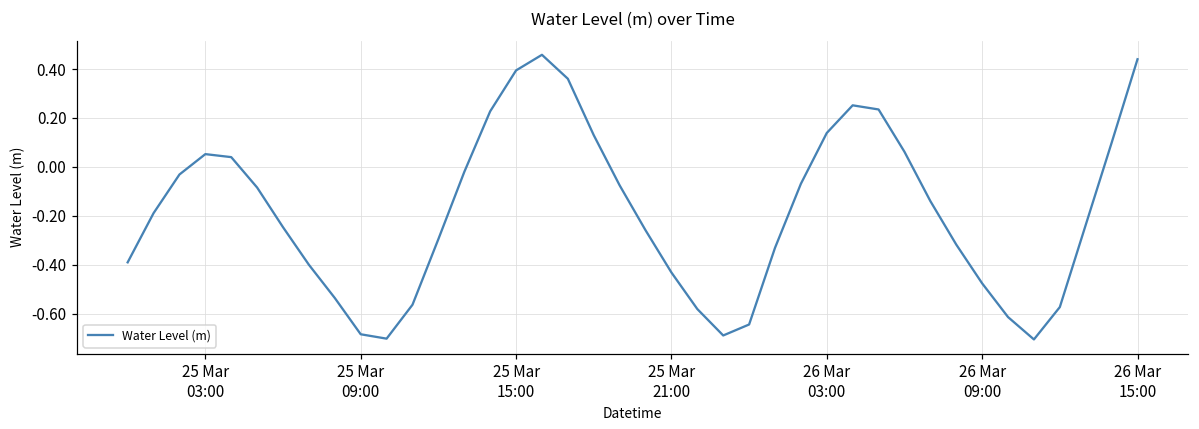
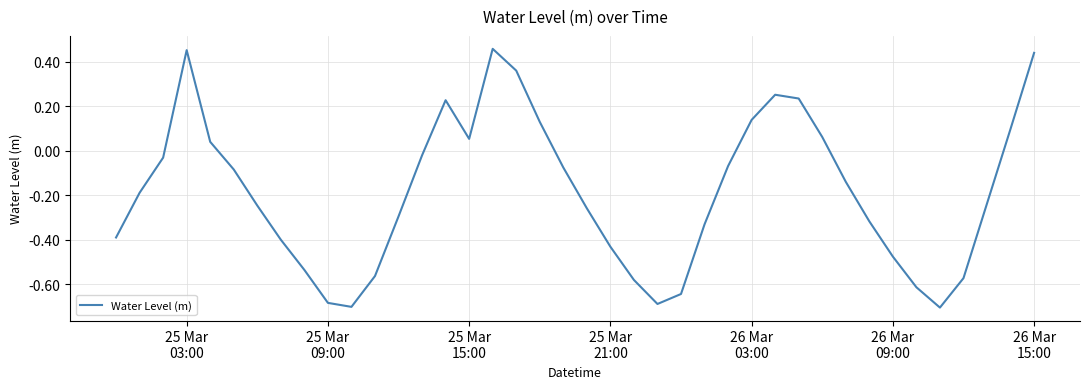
  {
-   "25 Mar 03:00": 0.05,
+   "25 Mar 03:00": 0.45,
    "25 Mar 09:00": -0.68,
-   "25 Mar 15:00": 0.39,
+   "25 Mar 15:00": 0.05,
    "25 Mar 21:00": -0.43,
    "26 Mar 03:00": 0.14,
    "26 Mar 09:00": -0.48,
    "26 Mar 15:00": 0.44
  }
